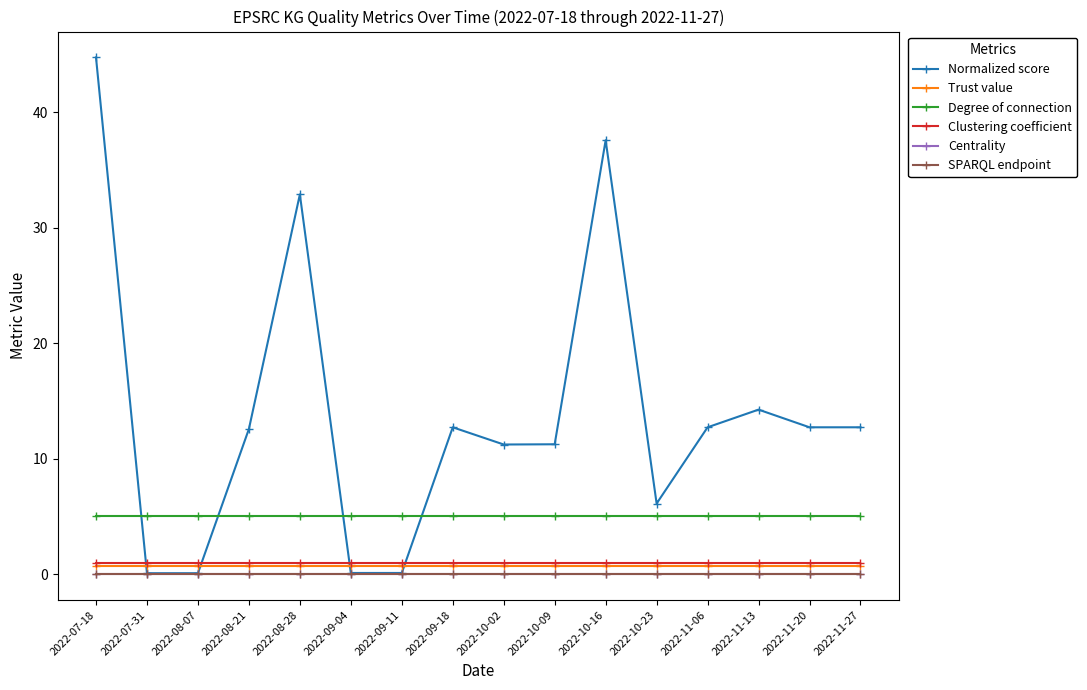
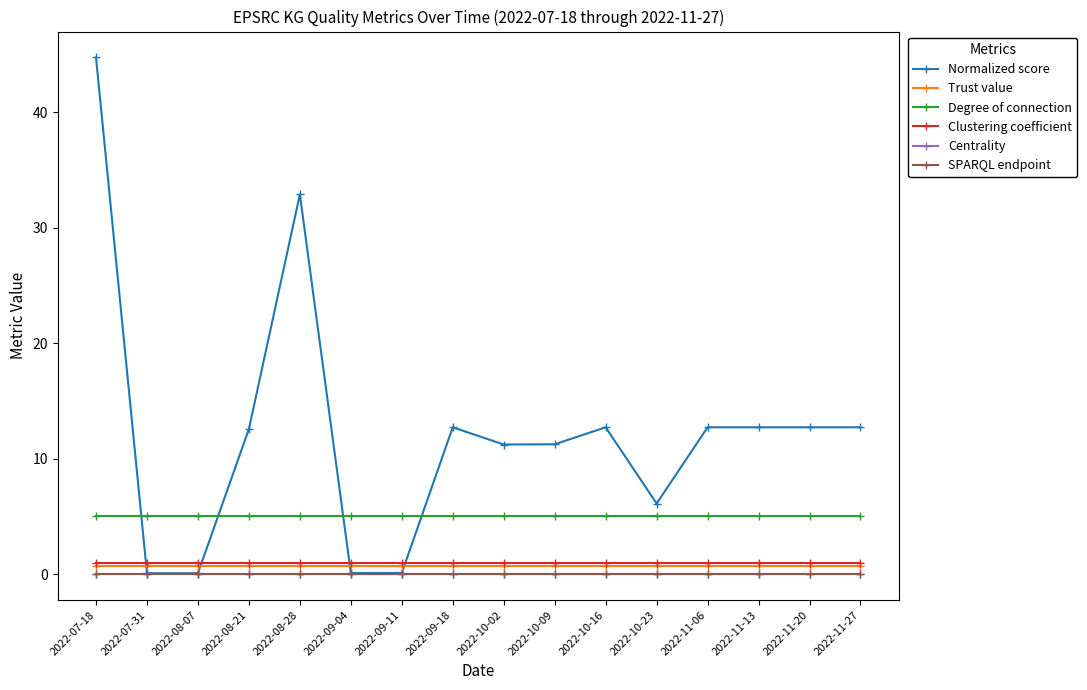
  {
    "Normalized score": {
      "2022-07-18": 44.7,
      "2022-08-21": 12.6,
      "2022-08-28": 32.9,
      "2022-09-18": 12.7,
      "2022-10-02": 11.2,
      "2022-10-09": 11.3,
-     "2022-10-16": 37.6,
+     "2022-10-16": 12.7,
      "2022-10-23": 6.1,
      "2022-11-06": 12.7,
-     "2022-11-13": 14.3,
+     "2022-11-13": 12.7,
      "2022-11-20": 12.7,
      "2022-11-27": 12.7
    },
    "Trust value": {
      "2022-07-18": 0.8,
      "2022-07-31": 0.8,
      "2022-08-07": 0.8,
      "2022-08-21": 0.8,
      "2022-08-28": 0.8,
      "2022-09-04": 0.8,
      "2022-09-11": 0.8,
      "2022-09-18": 0.8,
      "2022-10-02": 0.8,
      "2022-10-09": 0.8,
      "2022-10-16": 0.8,
      "2022-10-23": 0.8,
      "2022-11-06": 0.8,
      "2022-11-13": 0.8,
      "2022-11-20": 0.8,
      "2022-11-27": 0.8
    },
    "Degree of connection": {
      "2022-07-18": 5.0,
      "2022-07-31": 5.0,
      "2022-08-07": 5.0,
      "2022-08-21": 5.0,
      "2022-08-28": 5.0,
      "2022-09-04": 5.0,
      "2022-09-11": 5.0,
      "2022-09-18": 5.0,
      "2022-10-02": 5.0,
      "2022-10-09": 5.0,
      "2022-10-16": 5.0,
      "2022-10-23": 5.0,
      "2022-11-06": 5.0,
      "2022-11-13": 5.0,
      "2022-11-20": 5.0,
      "2022-11-27": 5.0
    },
    "Clustering coefficient": {
      "2022-07-18": 1.0,
      "2022-07-31": 1.0,
      "2022-08-07": 1.0,
      "2022-08-21": 1.0,
      "2022-08-28": 1.0,
      "2022-09-04": 1.0,
      "2022-09-11": 1.0,
      "2022-09-18": 1.0,
      "2022-10-02": 1.0,
      "2022-10-09": 1.0,
      "2022-10-16": 1.0,
      "2022-10-23": 1.0,
      "2022-11-06": 1.0,
      "2022-11-13": 1.0,
      "2022-11-20": 1.0,
      "2022-11-27": 1.0
    },
    "SPARQL endpoint": {
      "2022-07-18": 0.0,
      "2022-08-21": 0.0,
      "2022-08-28": 0.0,
      "2022-09-18": 0.0,
      "2022-10-02": 0.0,
      "2022-10-09": 0.0,
      "2022-10-16": 0.0,
      "2022-10-23": 0.0,
      "2022-11-06": 0.0,
      "2022-11-13": 0.0,
      "2022-11-20": 0.0,
      "2022-11-27": 0.0
    }
  }
